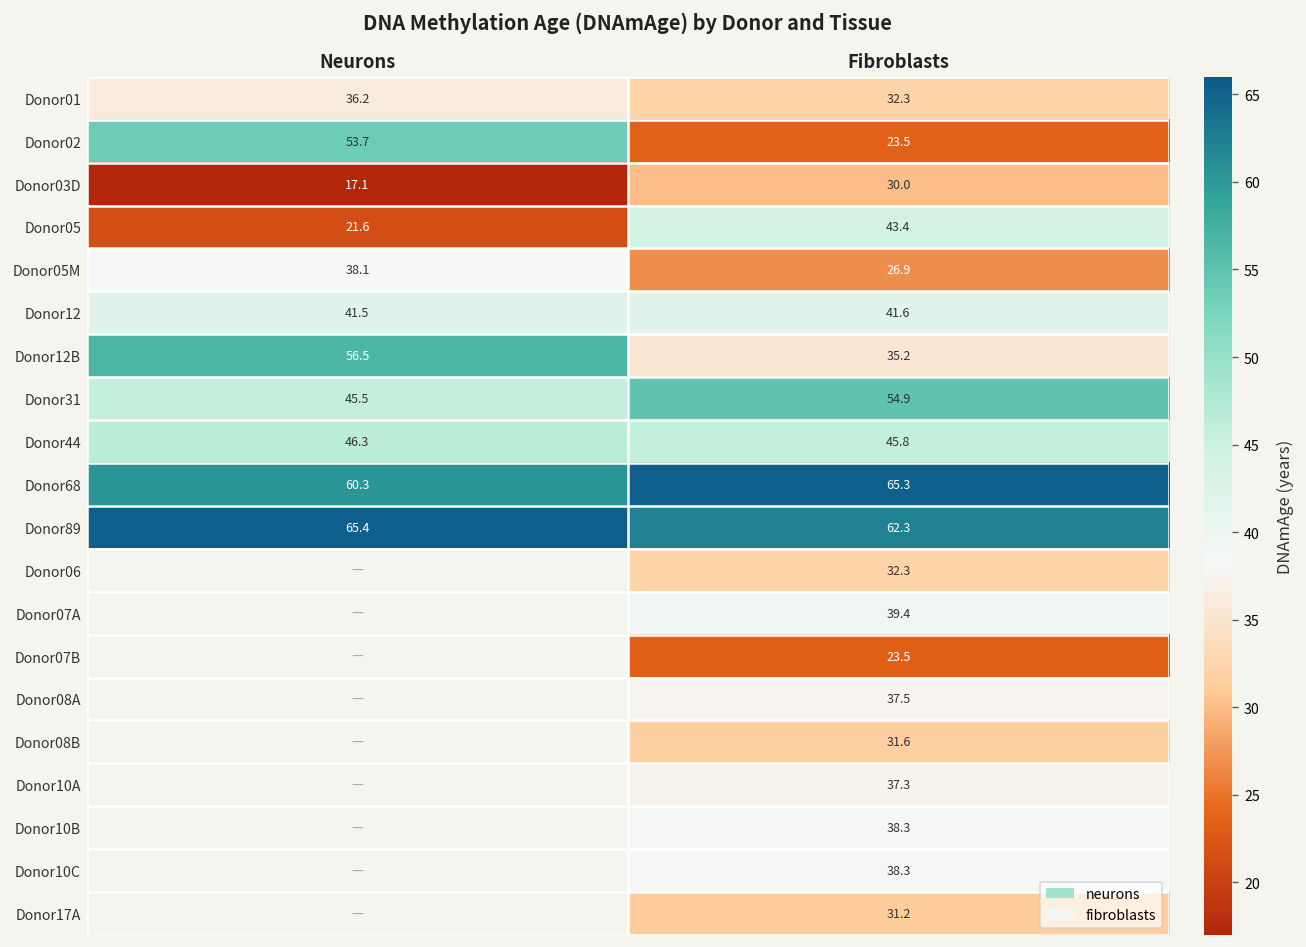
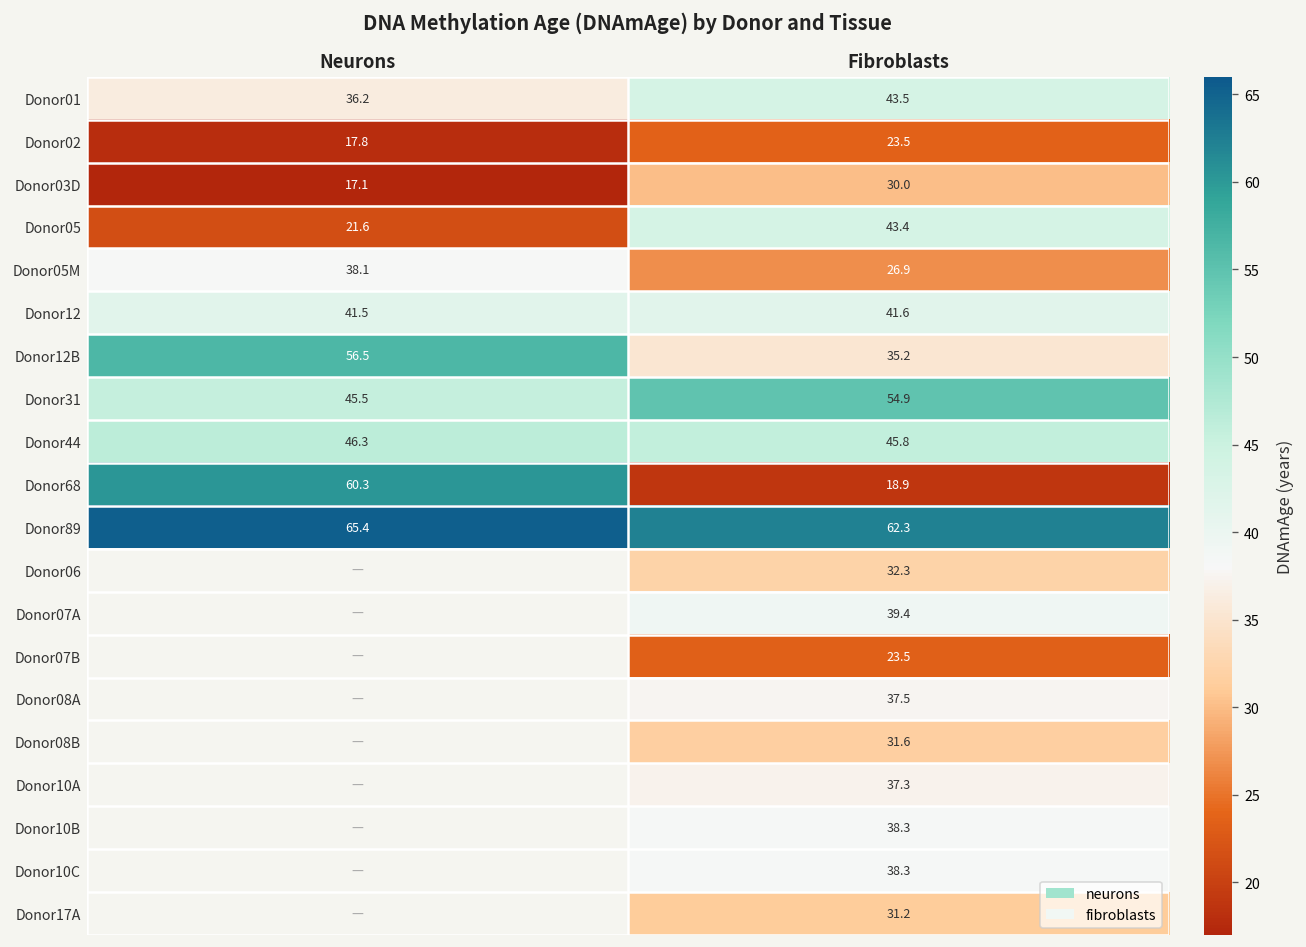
  {
    "Donor01": {
      "Neurons": 36.2,
-     "Fibroblasts": 32.3
+     "Fibroblasts": 43.5
    },
    "Donor02": {
-     "Neurons": 53.7,
+     "Neurons": 17.8,
      "Fibroblasts": 23.5
    },
    "Donor03D": {
      "Neurons": 17.1,
      "Fibroblasts": 30.0
    },
    "Donor05": {
      "Neurons": 21.6,
      "Fibroblasts": 43.4
    },
    "Donor05M": {
      "Neurons": 38.1,
      "Fibroblasts": 26.9
    },
    "Donor12": {
      "Neurons": 41.5,
      "Fibroblasts": 41.6
    },
    "Donor12B": {
      "Neurons": 56.5,
      "Fibroblasts": 35.2
    },
    "Donor31": {
      "Neurons": 45.5,
      "Fibroblasts": 54.9
    },
    "Donor44": {
      "Neurons": 46.3,
      "Fibroblasts": 45.8
    },
    "Donor68": {
      "Neurons": 60.3,
-     "Fibroblasts": 65.3
+     "Fibroblasts": 18.9
    },
    "Donor89": {
      "Neurons": 65.4,
      "Fibroblasts": 62.3
    },
    "Donor06": {
      "Fibroblasts": 32.3
    },
    "Donor07A": {
      "Fibroblasts": 39.4
    },
    "Donor07B": {
      "Fibroblasts": 23.5
    },
    "Donor08A": {
      "Fibroblasts": 37.5
    },
    "Donor08B": {
      "Fibroblasts": 31.6
    },
    "Donor10A": {
      "Fibroblasts": 37.3
    },
    "Donor10B": {
      "Fibroblasts": 38.3
    },
    "Donor10C": {
      "Fibroblasts": 38.3
    },
    "Donor17A": {
      "Fibroblasts": 31.2
    }
  }
